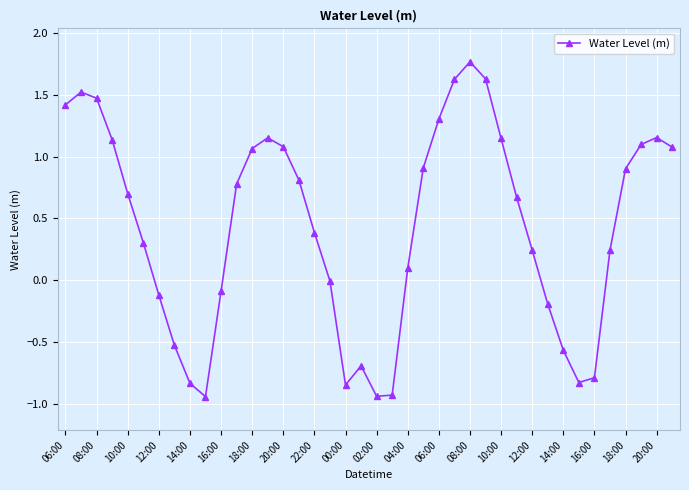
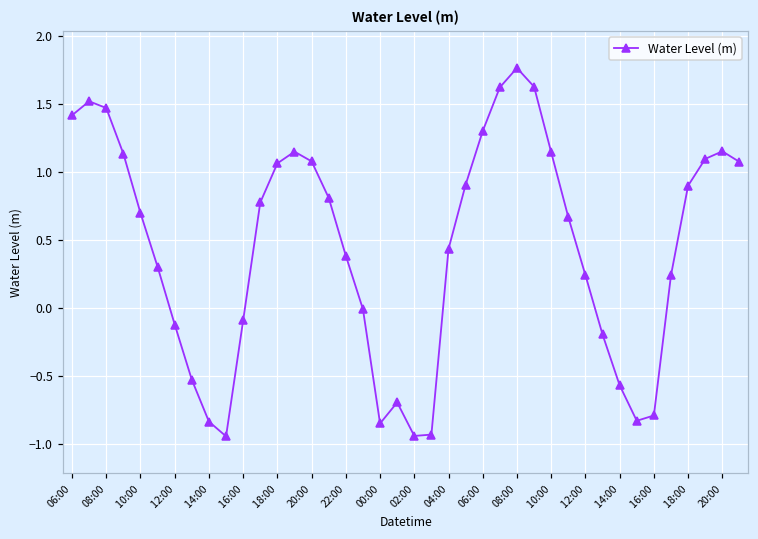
  {
    "22:00": 0.39,
    "00:00": -0.85,
    "02:00": -0.94,
-   "04:00": 0.10
+   "04:00": 0.44
  }
